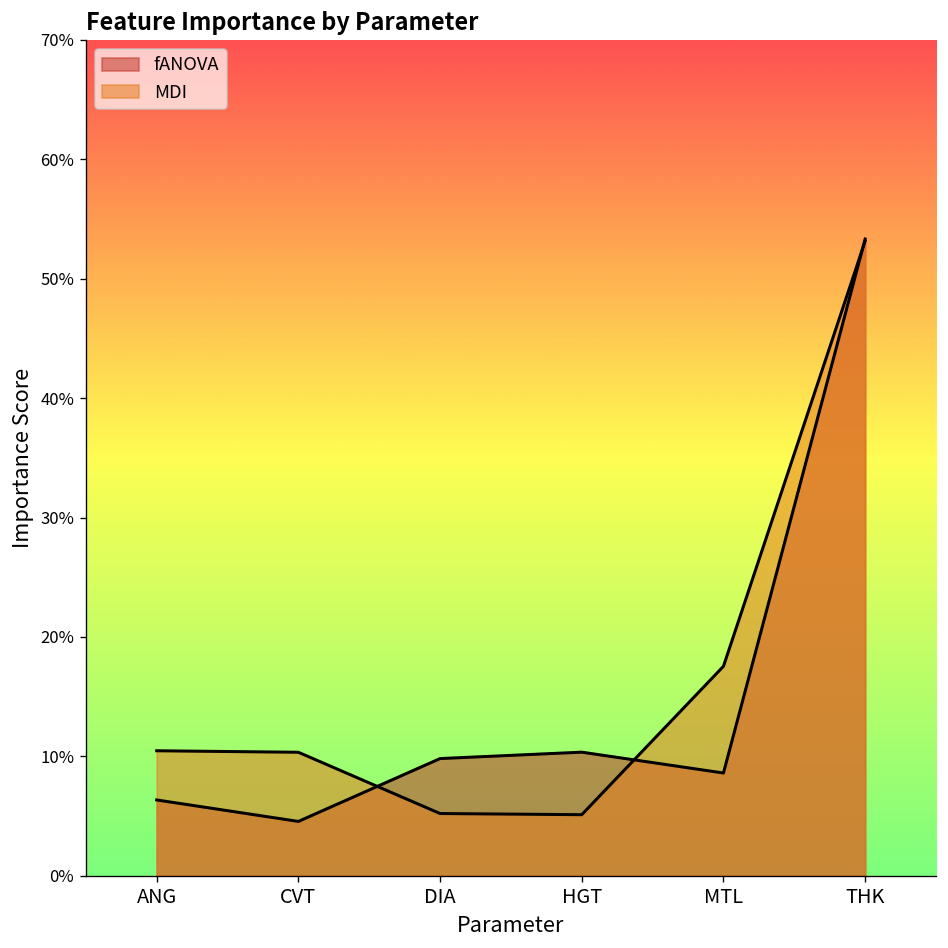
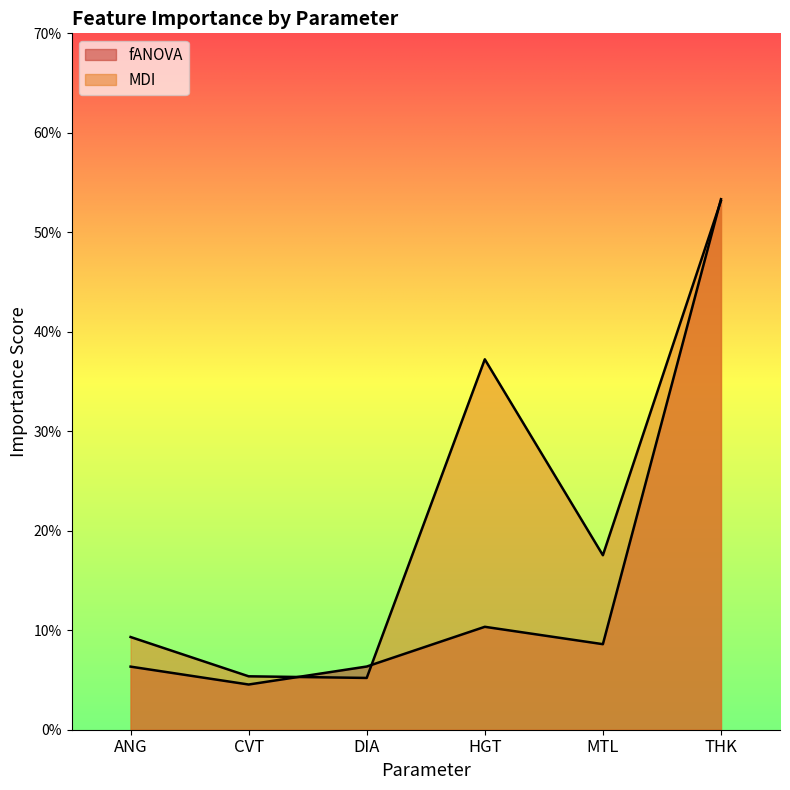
  {
    "fANOVA": {
      "ANG": "6%",
      "CVT": "5%",
-     "DIA": "10%",
+     "DIA": "6%",
      "HGT": "10%",
      "MTL": "9%"
    },
    "MDI": {
-     "ANG": "10%",
-     "CVT": "10%",
+     "ANG": "9%",
+     "CVT": "5%",
      "DIA": "5%",
-     "HGT": "5%",
+     "HGT": "37%",
      "MTL": "18%"
    }
  }
